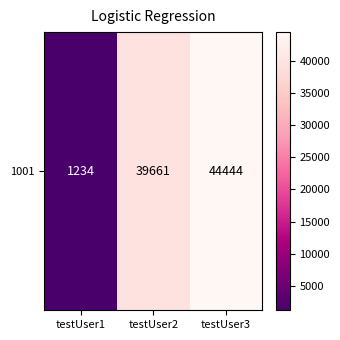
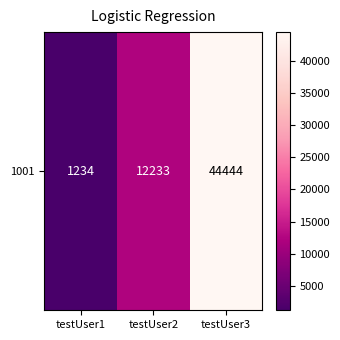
  {
    "1001": {
      "testUser1": 1234,
-     "testUser2": 39661,
+     "testUser2": 12233,
      "testUser3": 44444
    }
  }
